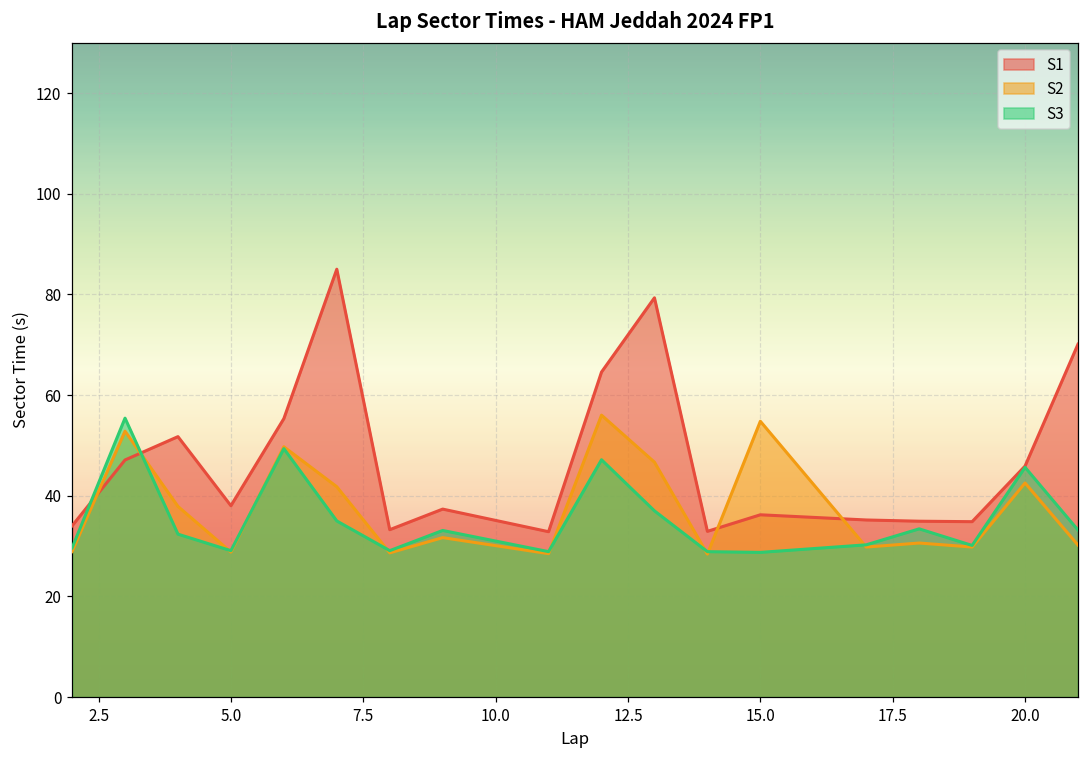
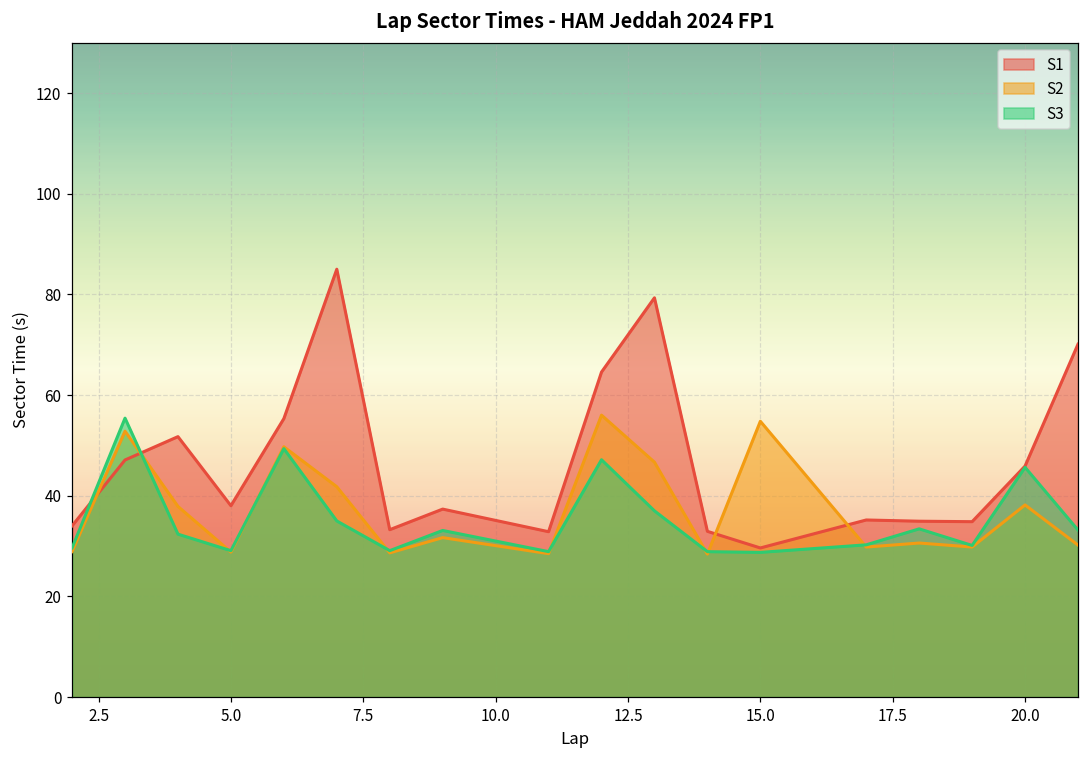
  {
    "S1": {
      "5.0": 38,
-     "15.0": 36
+     "15.0": 30
    },
    "S2": {
      "15.0": 55,
-     "20.0": 43
+     "20.0": 38
    },
    "S3": {
      "15.0": 29
    }
  }
